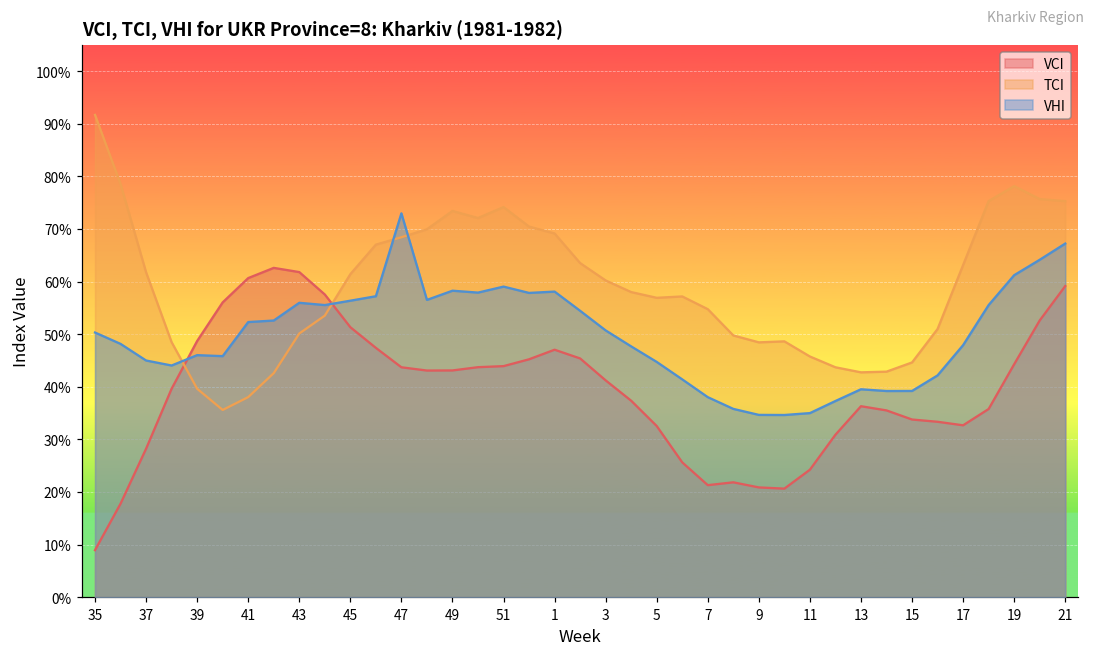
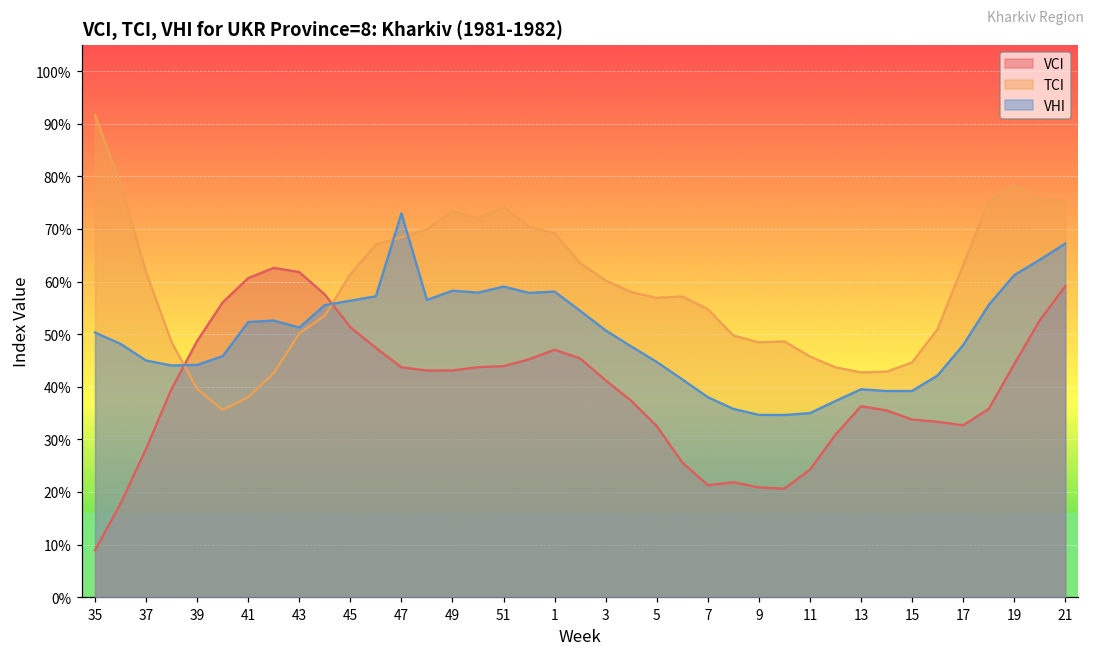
  {
    "VHI": {
-     "39": "46%",
+     "39": "44%",
      "41": "52%",
-     "43": "56%",
+     "43": "51%",
      "45": "56%",
      "47": "73%",
      "49": "58%",
      "51": "59%"
    }
  }
